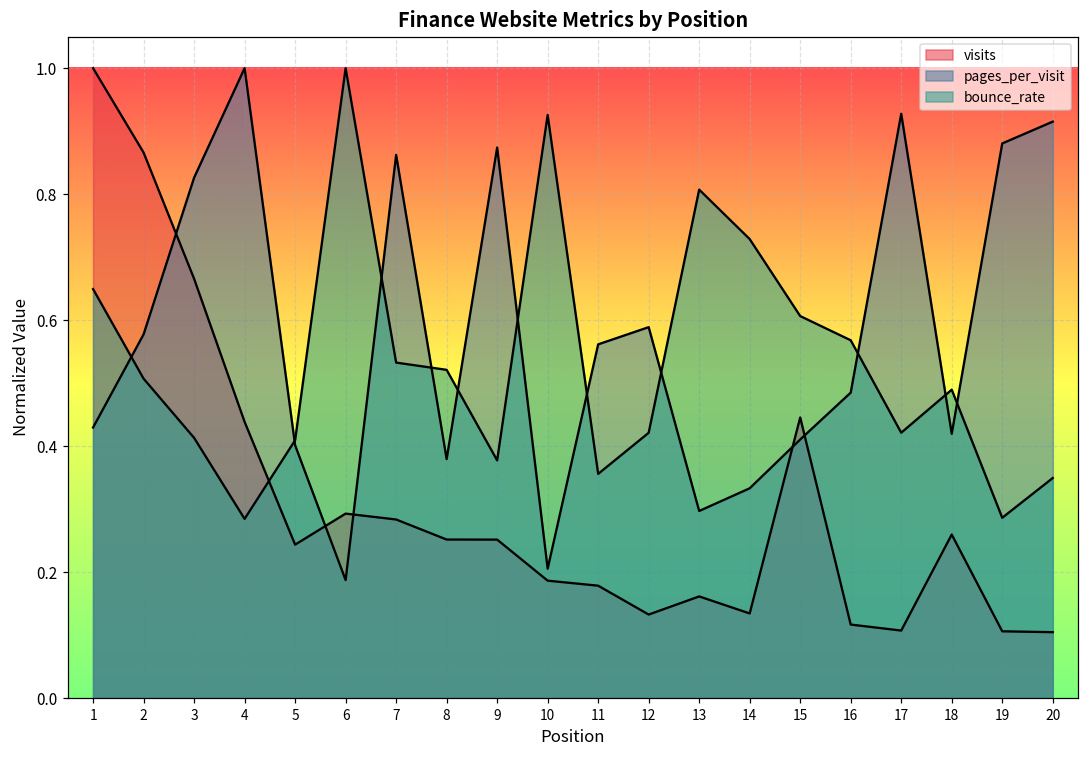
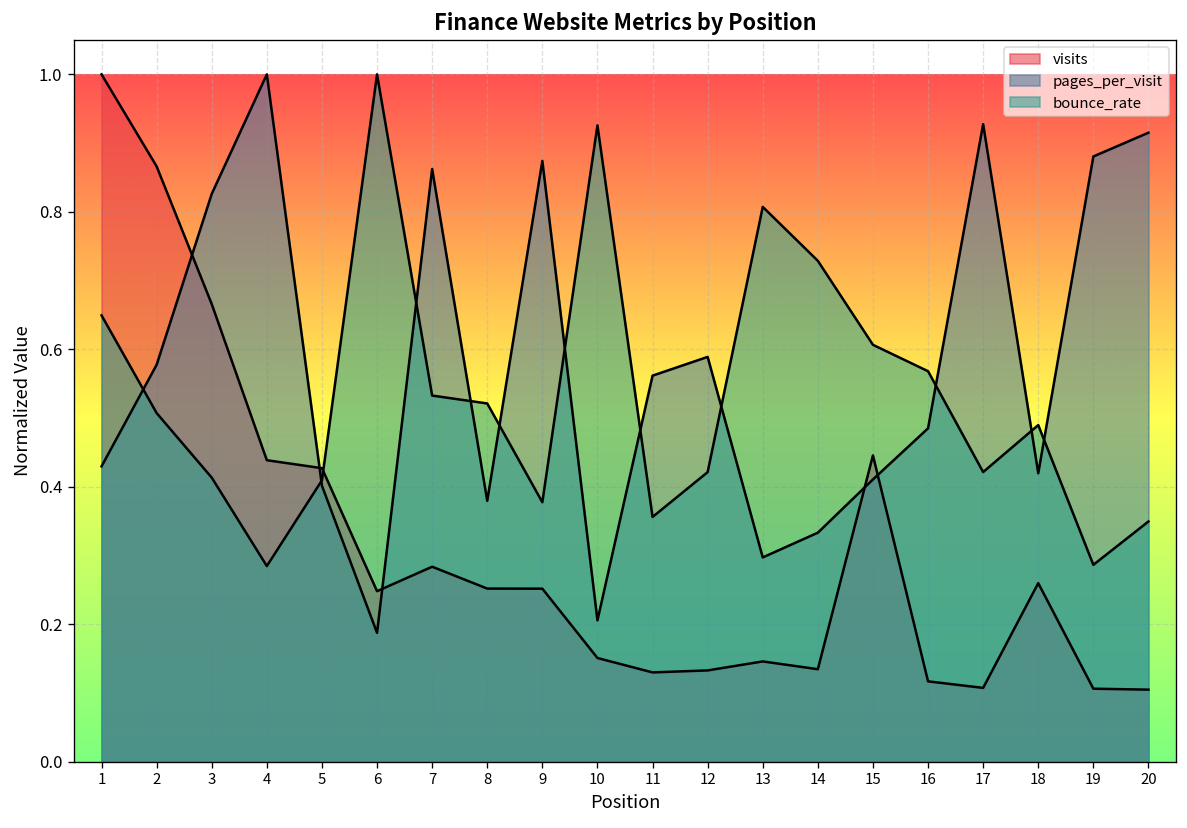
  {
    "visits": {
      "1": 1.00,
      "2": 0.87,
      "3": 0.67,
      "4": 0.44,
-     "5": 0.24,
-     "6": 0.29,
+     "5": 0.43,
+     "6": 0.25,
      "7": 0.28,
      "8": 0.25,
      "9": 0.25,
-     "10": 0.19,
-     "11": 0.18,
+     "10": 0.15,
+     "11": 0.13,
      "12": 0.13,
-     "13": 0.16,
+     "13": 0.15,
      "14": 0.13,
      "15": 0.45,
      "16": 0.12,
      "17": 0.11,
      "18": 0.26,
      "19": 0.11,
      "20": 0.10
    }
  }
